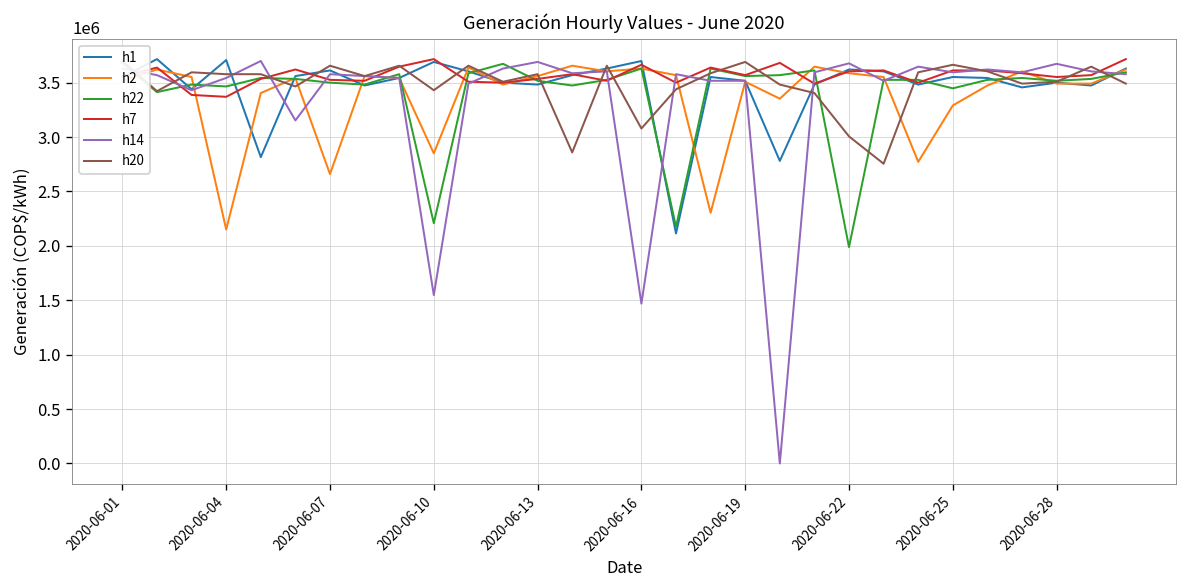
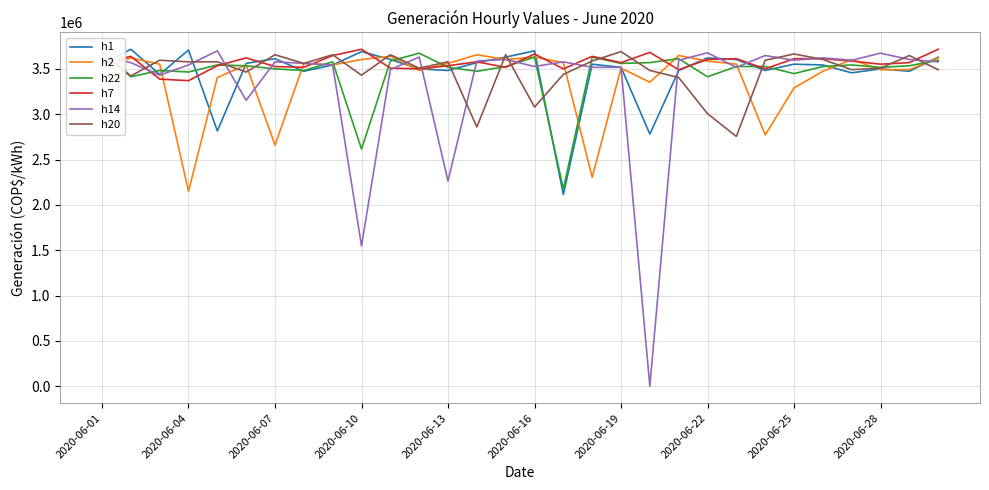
  {
    "h1": {
      "2020-06-04": 3700000,
      "2020-06-07": 3600000,
      "2020-06-13": 3500000,
      "2020-06-16": 3700000,
      "2020-06-25": 3600000
    },
    "h2": {
      "2020-06-04": 2200000,
      "2020-06-07": 2700000,
-     "2020-06-10": 2900000,
+     "2020-06-10": 3600000,
      "2020-06-25": 3300000
    },
    "h22": {
      "2020-06-04": 3500000,
-     "2020-06-10": 2200000,
-     "2020-06-22": 2000000,
+     "2020-06-10": 2600000,
+     "2020-06-22": 3400000,
      "2020-06-25": 3400000
    },
    "h7": {
      "2020-06-04": 3400000,
      "2020-06-16": 3700000,
      "2020-06-28": 3600000
    },
    "h14": {
      "2020-06-04": 3500000,
      "2020-06-07": 3600000,
      "2020-06-10": 1500000,
-     "2020-06-13": 3700000,
-     "2020-06-16": 1500000,
+     "2020-06-13": 2300000,
+     "2020-06-16": 3500000,
      "2020-06-22": 3700000,
      "2020-06-28": 3700000
    },
    "h20": {
      "2020-06-04": 3600000,
      "2020-06-07": 3700000,
      "2020-06-10": 3400000,
      "2020-06-16": 3100000,
      "2020-06-19": 3700000,
      "2020-06-22": 3000000,
      "2020-06-25": 3700000
    }
  }
